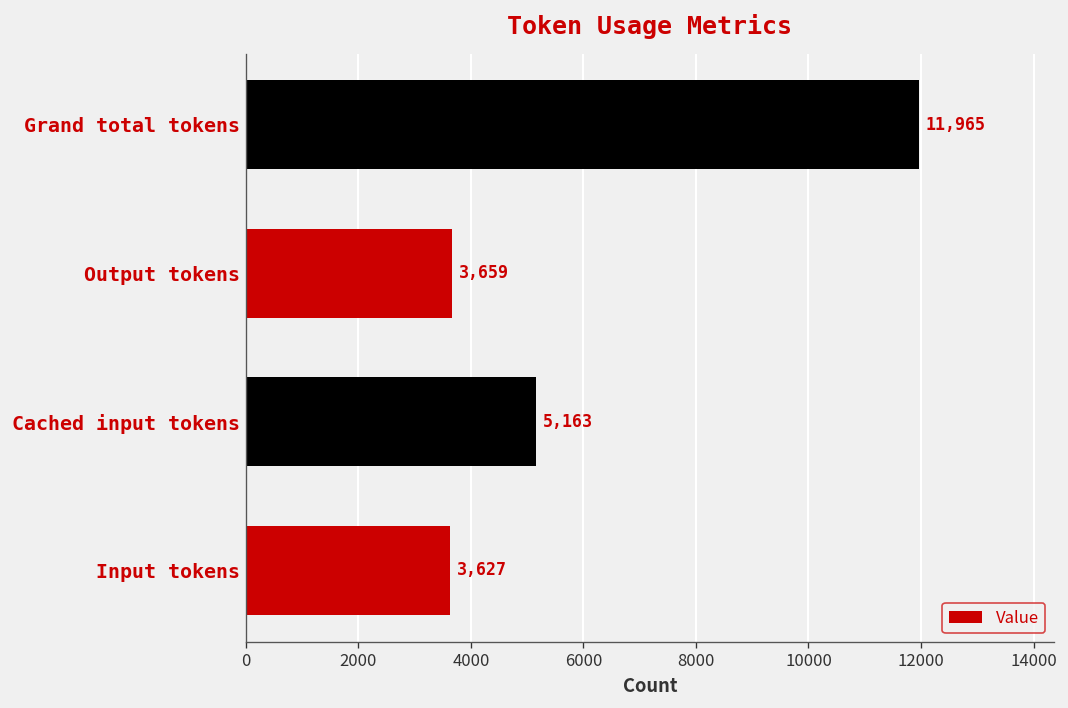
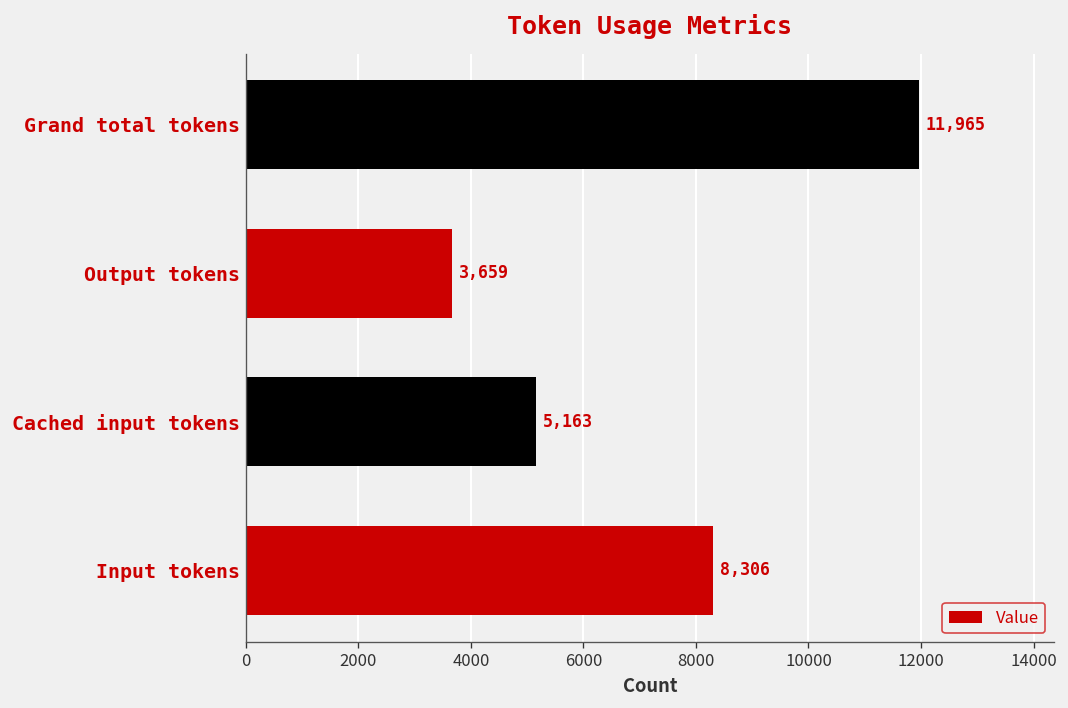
  {
    "Grand total tokens": "11,965",
    "Output tokens": "3,659",
    "Cached input tokens": "5,163",
-   "Input tokens": "3,627"
+   "Input tokens": "8,306"
  }
